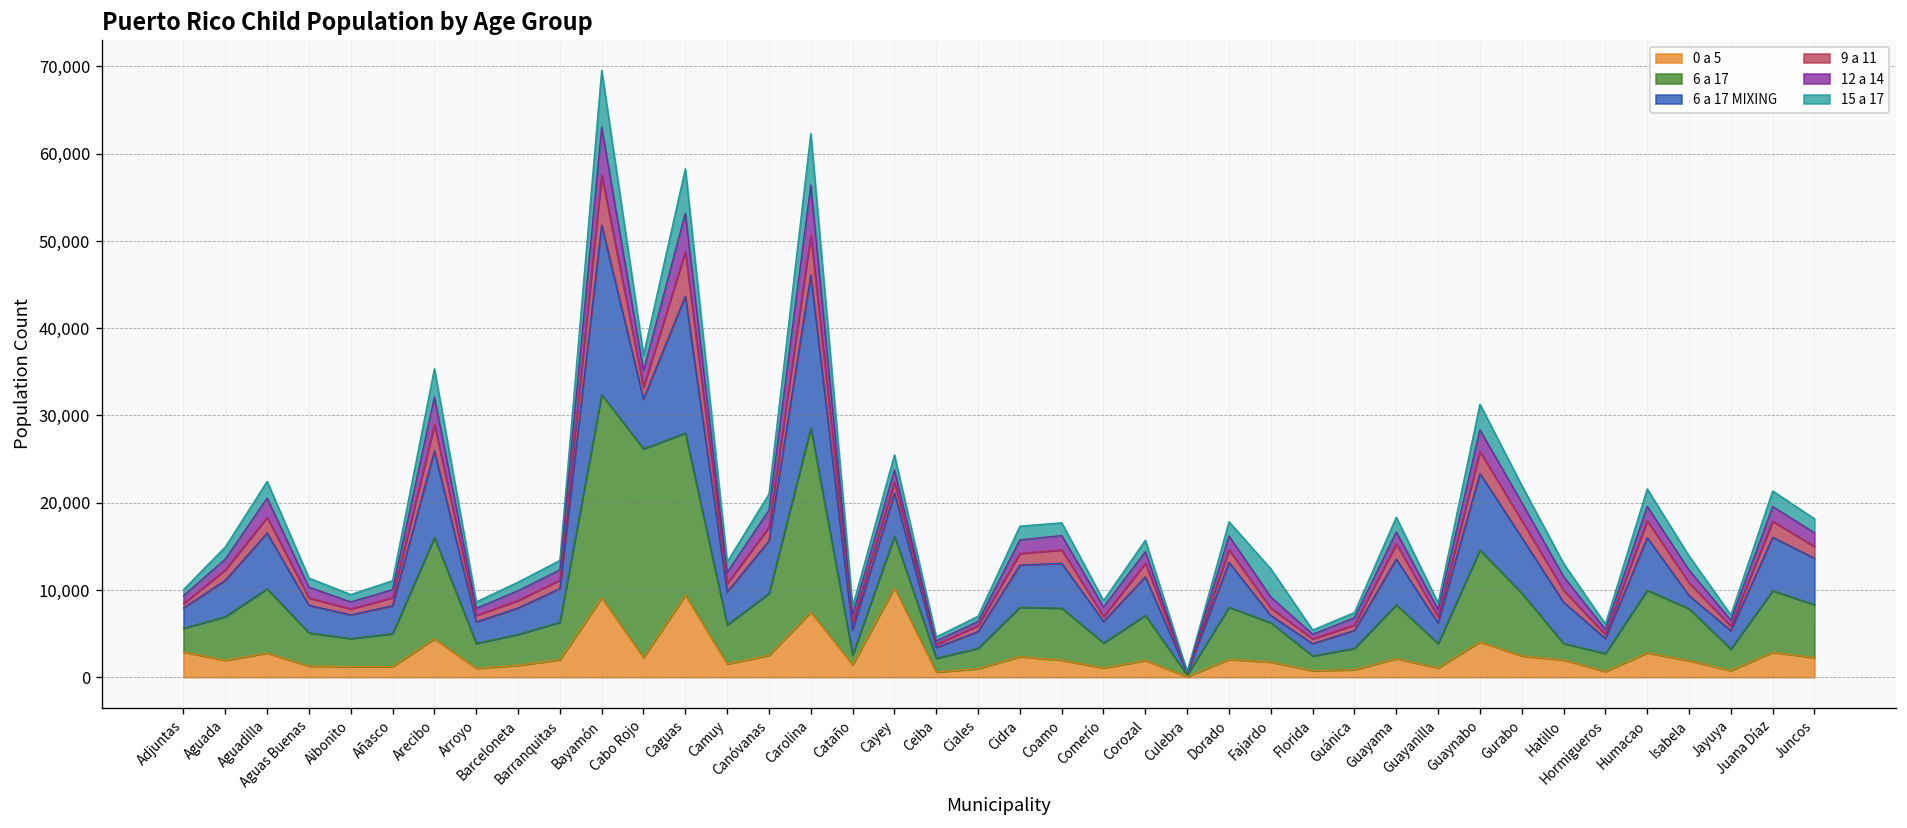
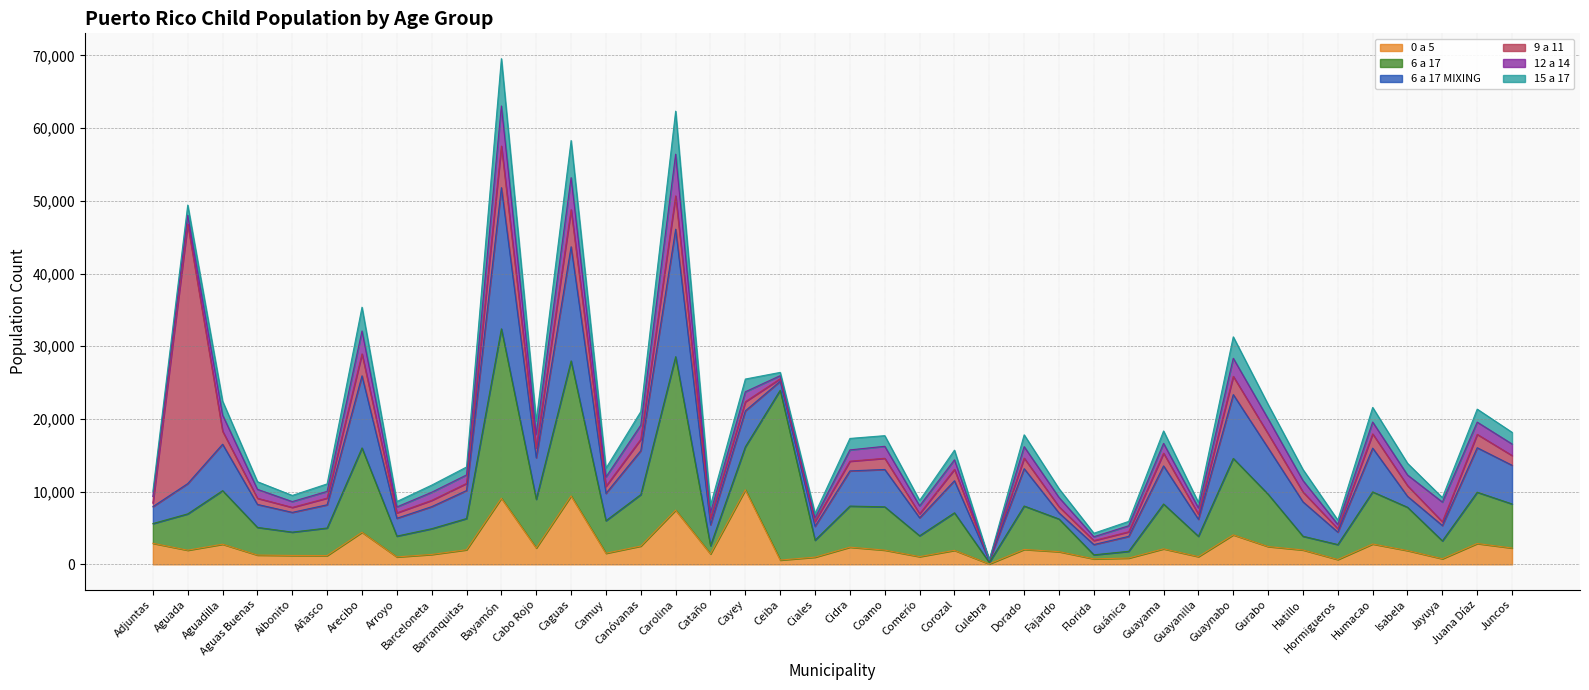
  {
    "6 a 17": {
      "Adjuntas": "3,000",
      "Aguada": "5,000",
      "Aguadilla": "7,000",
      "Aguas Buenas": "4,000",
      "Aibonito": "3,000",
      "Añasco": "4,000",
      "Arecibo": "12,000",
      "Arroyo": "3,000",
      "Barceloneta": "4,000",
      "Barranquitas": "4,000",
      "Bayamón": "23,000",
-     "Cabo Rojo": "24,000",
+     "Cabo Rojo": "7,000",
      "Caguas": "19,000",
      "Camuy": "4,000",
      "Canóvanas": "7,000",
      "Carolina": "21,000",
      "Cataño": "1,000",
      "Cayey": "6,000",
-     "Ceiba": "2,000",
+     "Ceiba": "23,000",
      "Ciales": "2,000",
      "Cidra": "6,000",
      "Coamo": "6,000",
      "Comerío": "3,000",
      "Corozal": "5,000",
      "Dorado": "6,000",
      "Fajardo": "4,000",
-     "Florida": "2,000",
-     "Guánica": "2,000",
+     "Florida": "1,000",
+     "Guánica": "1,000",
      "Guayama": "6,000",
      "Guayanilla": "3,000",
      "Guaynabo": "11,000",
      "Gurabo": "7,000",
      "Hatillo": "2,000",
      "Hormigueros": "2,000",
      "Humacao": "7,000",
      "Isabela": "6,000",
      "Jayuya": "2,000",
      "Juana Díaz": "7,000",
      "Juncos": "6,000"
    },
    "9 a 11": {
      "Adjuntas": "1,000",
-     "Aguada": "1,000",
+     "Aguada": "36,000",
      "Aguadilla": "2,000",
      "Aguas Buenas": "1,000",
      "Aibonito": "1,000",
      "Añasco": "1,000",
      "Arecibo": "3,000",
      "Arroyo": "1,000",
      "Barceloneta": "1,000",
      "Barranquitas": "1,000",
      "Bayamón": "6,000",
      "Cabo Rojo": "1,000",
      "Caguas": "5,000",
      "Camuy": "1,000",
      "Canóvanas": "2,000",
      "Carolina": "5,000",
      "Cataño": "1,000",
      "Cayey": "1,000",
      "Ciales": "1,000",
      "Cidra": "1,000",
      "Coamo": "2,000",
      "Comerío": "1,000",
      "Corozal": "2,000",
      "Dorado": "1,000",
      "Fajardo": "1,000",
      "Florida": "1,000",
      "Guánica": "1,000",
      "Guayama": "2,000",
      "Guayanilla": "1,000",
      "Guaynabo": "3,000",
      "Gurabo": "2,000",
      "Hatillo": "1,000",
      "Hormigueros": "0",
      "Humacao": "2,000",
      "Isabela": "1,000",
      "Jayuya": "1,000",
      "Juana Díaz": "2,000",
      "Juncos": "1,000"
    },
    "12 a 14": {
      "Adjuntas": "1,000",
      "Aguada": "1,000",
      "Aguadilla": "2,000",
      "Aguas Buenas": "1,000",
      "Aibonito": "1,000",
      "Añasco": "1,000",
      "Arecibo": "3,000",
      "Arroyo": "1,000",
      "Barceloneta": "1,000",
      "Barranquitas": "1,000",
      "Bayamón": "6,000",
      "Cabo Rojo": "2,000",
      "Caguas": "4,000",
      "Camuy": "1,000",
      "Canóvanas": "2,000",
      "Carolina": "6,000",
      "Cataño": "1,000",
      "Cayey": "1,000",
      "Ceiba": "0",
      "Ciales": "0",
      "Cidra": "2,000",
      "Coamo": "2,000",
      "Comerío": "1,000",
      "Corozal": "1,000",
      "Dorado": "2,000",
      "Fajardo": "1,000",
      "Florida": "1,000",
      "Guánica": "1,000",
      "Guayama": "1,000",
      "Guayanilla": "1,000",
      "Guaynabo": "2,000",
      "Gurabo": "2,000",
      "Hatillo": "2,000",
      "Hormigueros": "1,000",
      "Humacao": "2,000",
      "Isabela": "1,000",
-     "Jayuya": "1,000",
+     "Jayuya": "3,000",
      "Juana Díaz": "2,000",
      "Juncos": "2,000"
    },
    "15 a 17": {
      "Adjuntas": "1,000",
      "Aguada": "1,000",
      "Aguadilla": "2,000",
      "Aguas Buenas": "1,000",
      "Aibonito": "1,000",
      "Añasco": "1,000",
      "Arecibo": "3,000",
      "Arroyo": "1,000",
      "Barceloneta": "1,000",
      "Barranquitas": "1,000",
      "Bayamón": "7,000",
      "Cabo Rojo": "2,000",
      "Caguas": "5,000",
      "Camuy": "1,000",
      "Canóvanas": "2,000",
      "Carolina": "6,000",
      "Cataño": "1,000",
      "Cayey": "2,000",
      "Ceiba": "0",
      "Ciales": "1,000",
      "Cidra": "2,000",
      "Coamo": "1,000",
      "Comerío": "1,000",
      "Corozal": "1,000",
      "Dorado": "2,000",
-     "Fajardo": "3,000",
+     "Fajardo": "1,000",
      "Florida": "0",
      "Guánica": "1,000",
      "Guayama": "2,000",
      "Guayanilla": "1,000",
      "Guaynabo": "3,000",
      "Gurabo": "2,000",
      "Hatillo": "2,000",
      "Hormigueros": "1,000",
      "Humacao": "2,000",
      "Isabela": "2,000",
      "Jayuya": "1,000",
      "Juana Díaz": "2,000",
      "Juncos": "2,000"
    }
  }
